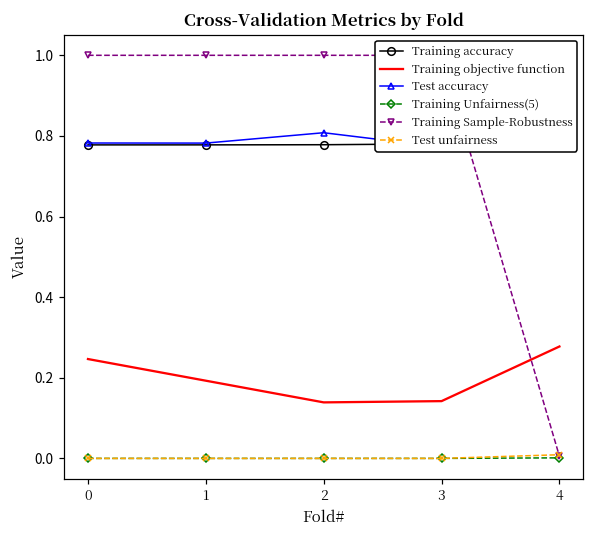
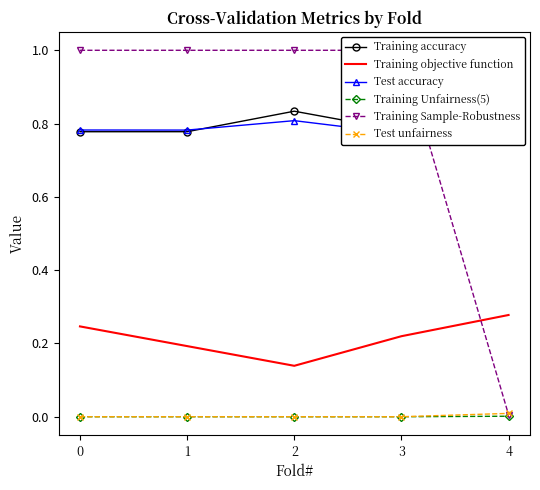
  {
    "Training accuracy": {
-     "2": 0.78
+     "2": 0.83
    },
    "Training objective function": {
      "0": 0.25,
      "1": 0.19,
      "2": 0.14,
-     "3": 0.14,
+     "3": 0.22,
      "4": 0.28
    },
    "Test accuracy": {
      "2": 0.81
    },
    "Training Sample-Robustness": {
      "0": 1.00,
      "1": 1.00,
      "2": 1.00
    }
  }
